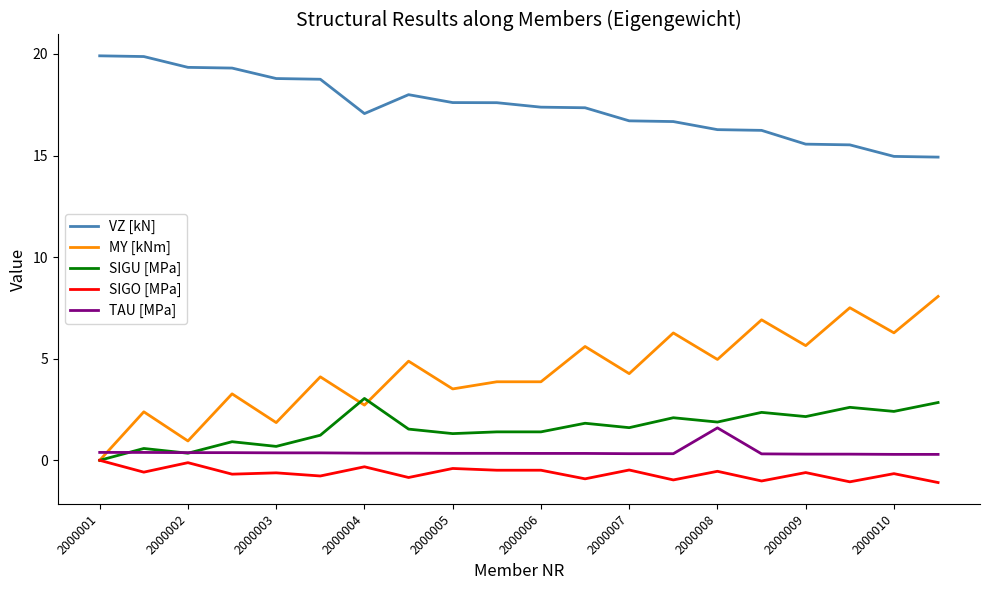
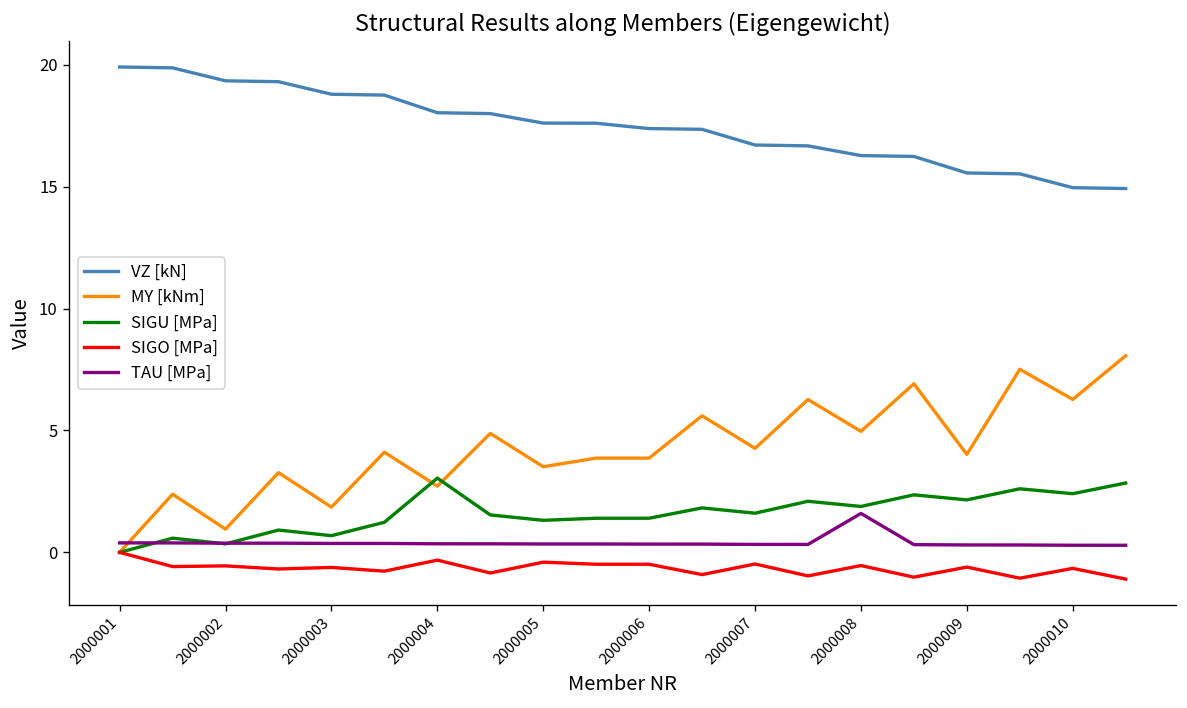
  {
    "VZ [kN]": {
      "2000001": 19.9,
      "2000002": 19.3,
      "2000003": 18.8,
-     "2000004": 17.1,
+     "2000004": 18.0,
      "2000005": 17.6,
      "2000006": 17.4,
      "2000007": 16.7,
      "2000008": 16.3,
      "2000009": 15.6,
      "2000010": 15.0
    },
    "MY [kNm]": {
      "2000002": 1.0,
      "2000003": 1.9,
      "2000004": 2.7,
      "2000005": 3.5,
      "2000006": 3.9,
      "2000007": 4.3,
      "2000008": 5.0,
-     "2000009": 5.6,
+     "2000009": 4.0,
      "2000010": 6.3
    },
    "SIGU [MPa]": {
      "2000003": 0.7,
      "2000004": 3.0,
      "2000005": 1.3,
      "2000006": 1.4,
      "2000007": 1.6,
      "2000008": 1.9,
      "2000009": 2.2,
      "2000010": 2.4
    },
    "SIGO [MPa]": {
-     "2000002": -0.1,
+     "2000002": -0.6,
      "2000003": -0.6,
      "2000004": -0.3,
      "2000005": -0.4,
      "2000006": -0.5,
      "2000007": -0.5,
      "2000008": -0.5,
      "2000009": -0.6,
      "2000010": -0.7
    },
    "TAU [MPa]": {
      "2000001": 0.4,
      "2000003": 0.4,
      "2000004": 0.4,
      "2000005": 0.3,
      "2000006": 0.3,
      "2000007": 0.3,
      "2000008": 1.6,
      "2000009": 0.3,
      "2000010": 0.3
    }
  }
